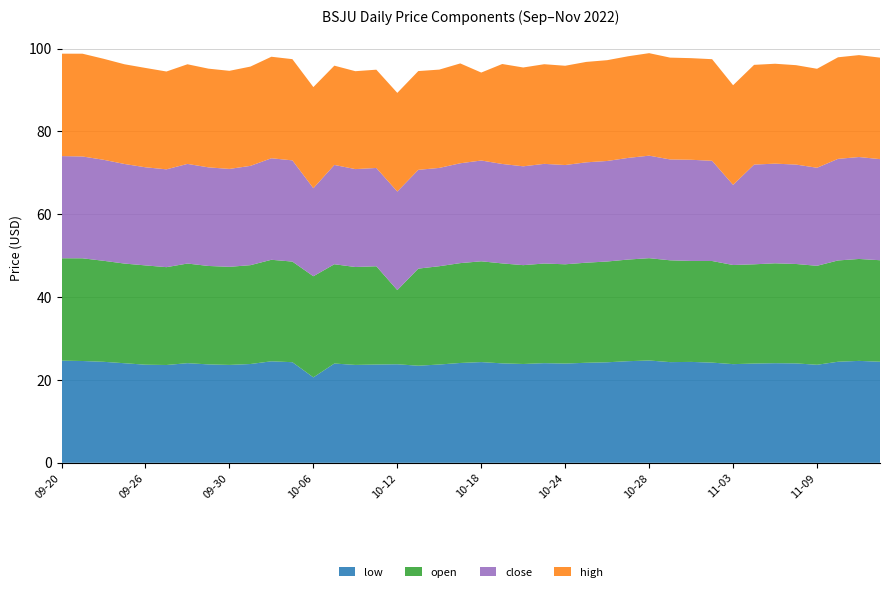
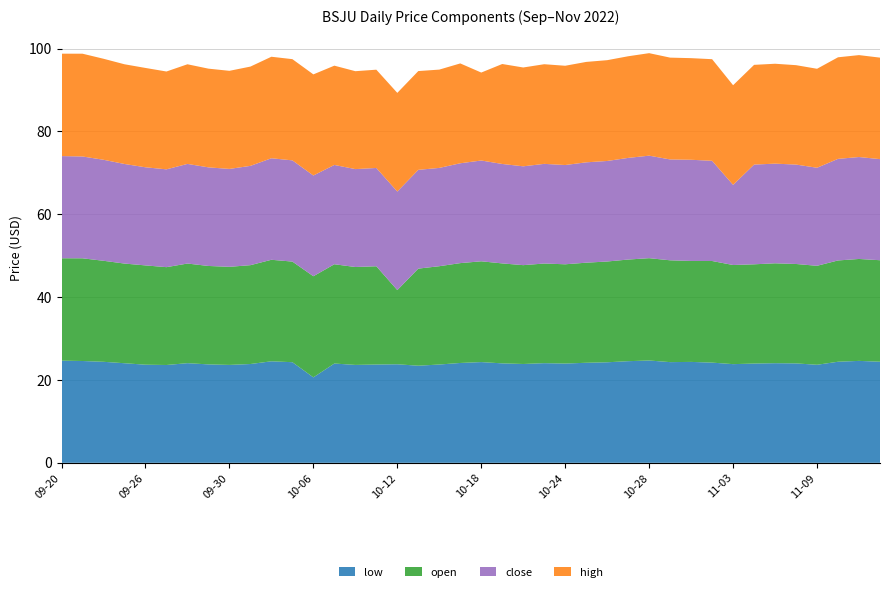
  {
    "low": {
      "09-20": 25,
      "09-26": 24,
      "09-30": 24,
      "10-06": 21,
      "10-12": 24,
      "10-18": 24,
      "10-24": 24,
      "10-28": 25,
      "11-03": 24,
      "11-09": 24
    },
    "open": {
      "09-20": 25,
      "09-26": 24,
      "09-30": 24,
      "10-06": 24,
      "10-12": 18,
      "10-18": 24,
      "10-24": 24,
      "10-28": 25,
      "11-03": 24,
      "11-09": 24
    },
    "close": {
      "09-20": 25,
      "09-26": 24,
      "09-30": 24,
-     "10-06": 21,
+     "10-06": 24,
      "10-12": 24,
      "10-18": 24,
      "10-24": 24,
      "10-28": 25,
      "11-03": 19,
      "11-09": 24
    },
    "high": {
      "09-20": 25,
      "09-26": 24,
      "09-30": 24,
      "10-06": 24,
      "10-12": 24,
      "10-18": 21,
      "10-24": 24,
      "10-28": 25,
      "11-03": 24,
      "11-09": 24
    }
  }
